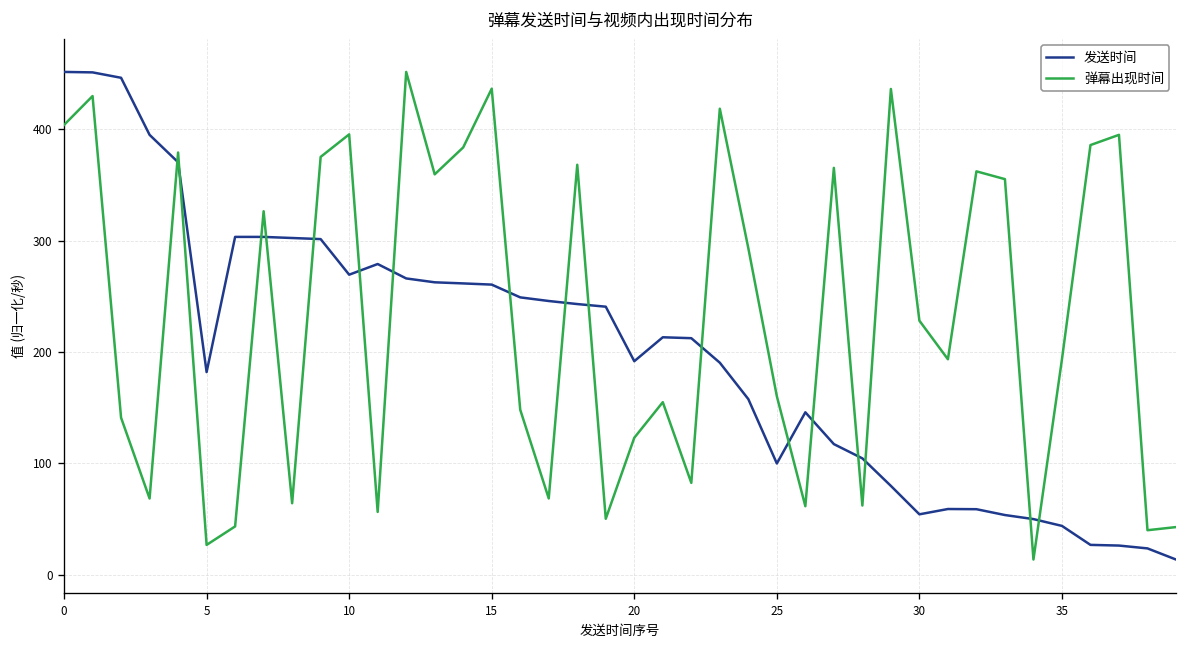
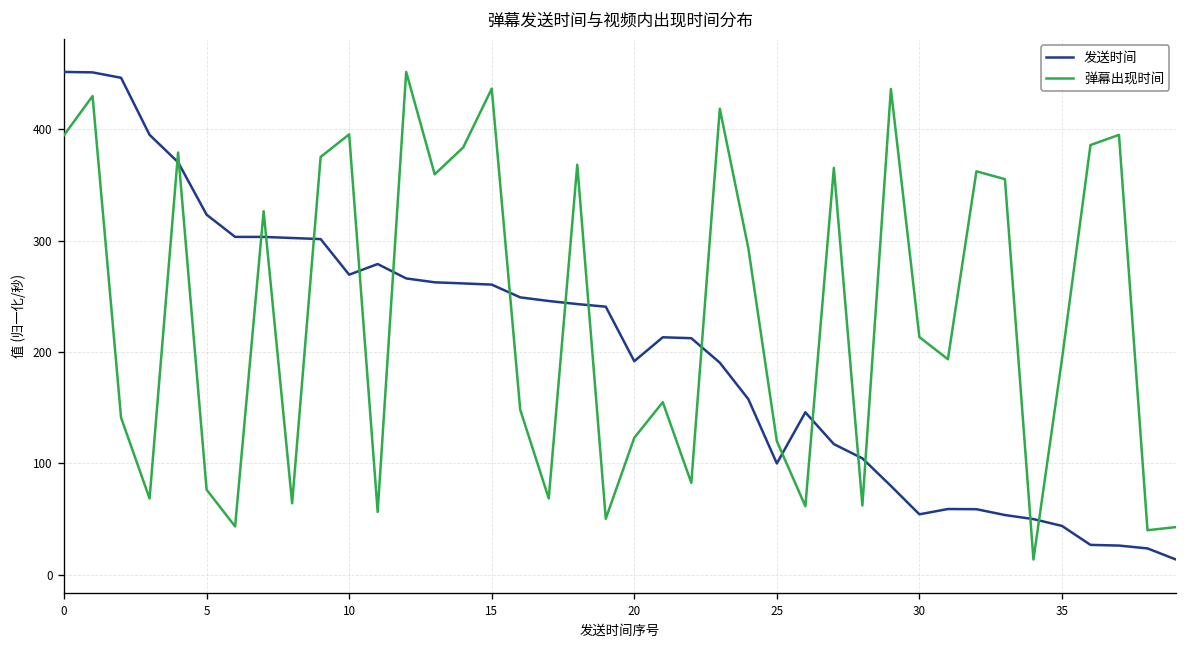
  {
    "发送时间": {
      "0": 450,
-     "5": 180,
+     "5": 320,
      "10": 270,
      "15": 260,
      "20": 190,
      "25": 100,
      "30": 50,
      "35": 40
    },
    "弹幕出现时间": {
-     "0": 400,
-     "5": 30,
+     "0": 390,
+     "5": 80,
      "10": 400,
      "15": 440,
      "20": 120,
-     "25": 160,
-     "30": 230,
+     "25": 120,
+     "30": 210,
      "35": 190
    }
  }
